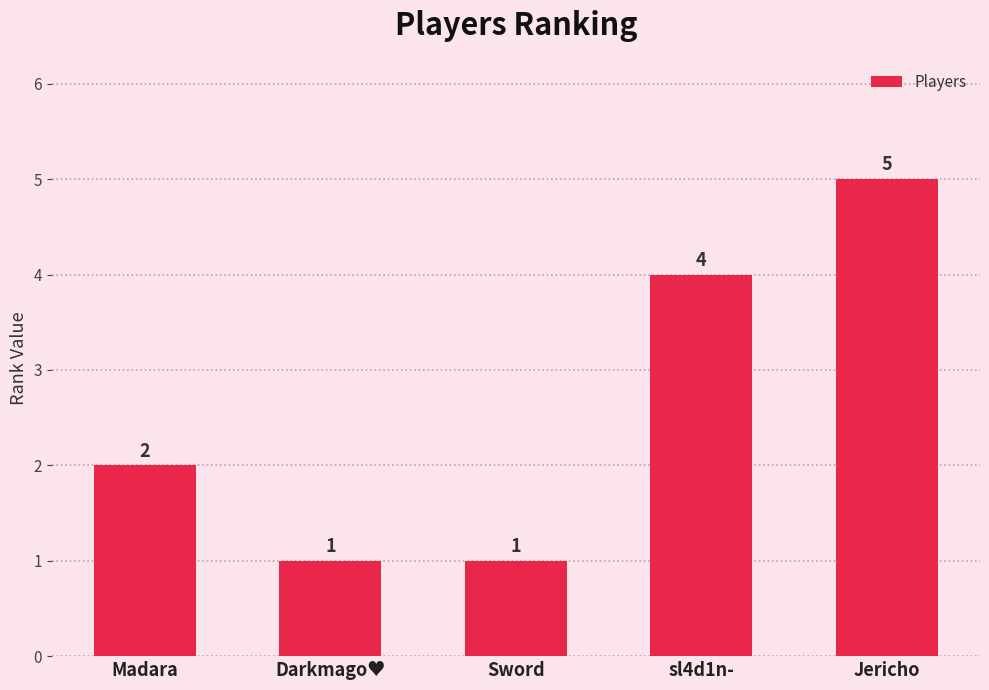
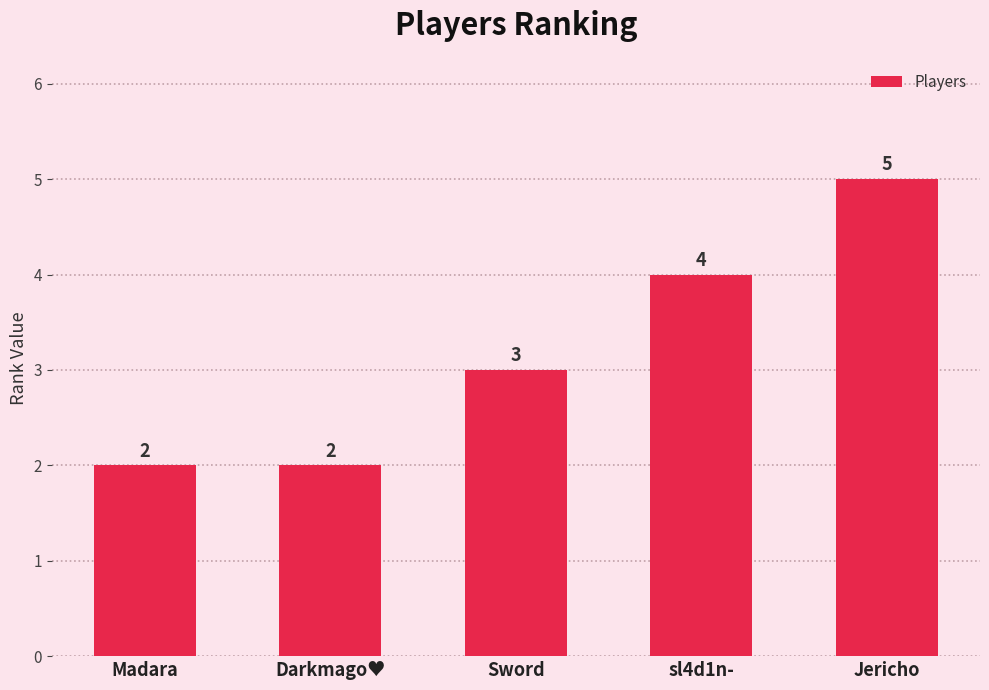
  {
    "Madara": 2,
-   "Darkmago♥": 1,
-   "Sword": 1,
+   "Darkmago♥": 2,
+   "Sword": 3,
    "sl4d1n-": 4,
    "Jericho": 5
  }
